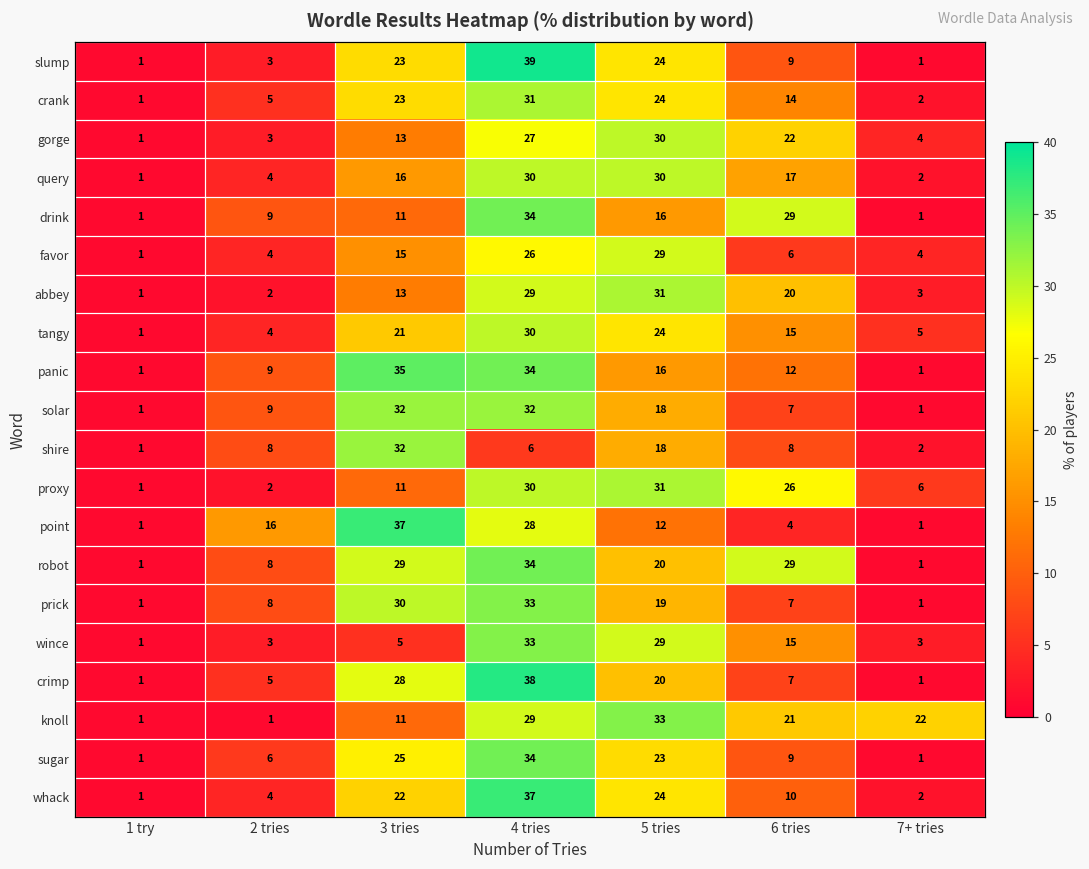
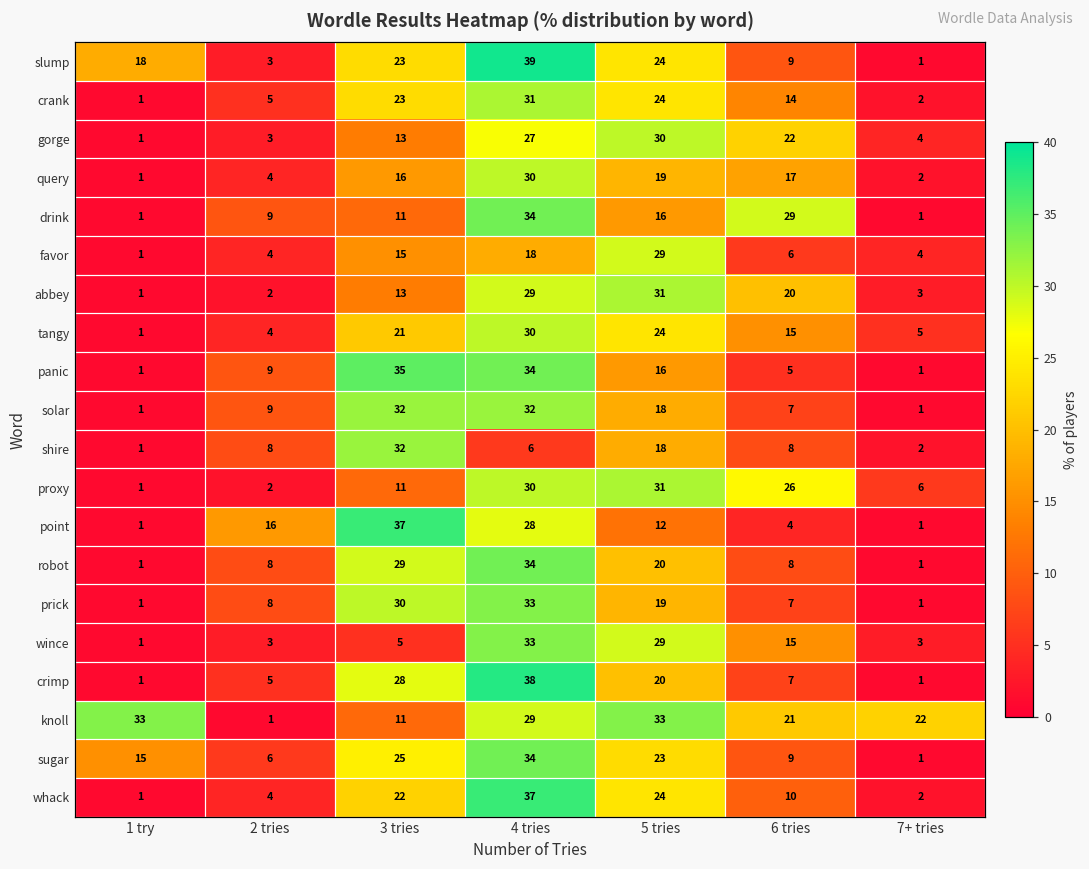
  {
    "slump": {
-     "1 try": 1,
+     "1 try": 18,
      "2 tries": 3,
      "3 tries": 23,
      "4 tries": 39,
      "5 tries": 24,
      "6 tries": 9,
      "7+ tries": 1
    },
    "crank": {
      "1 try": 1,
      "2 tries": 5,
      "3 tries": 23,
      "4 tries": 31,
      "5 tries": 24,
      "6 tries": 14,
      "7+ tries": 2
    },
    "gorge": {
      "1 try": 1,
      "2 tries": 3,
      "3 tries": 13,
      "4 tries": 27,
      "5 tries": 30,
      "6 tries": 22,
      "7+ tries": 4
    },
    "query": {
      "1 try": 1,
      "2 tries": 4,
      "3 tries": 16,
      "4 tries": 30,
-     "5 tries": 30,
+     "5 tries": 19,
      "6 tries": 17,
      "7+ tries": 2
    },
    "drink": {
      "1 try": 1,
      "2 tries": 9,
      "3 tries": 11,
      "4 tries": 34,
      "5 tries": 16,
      "6 tries": 29,
      "7+ tries": 1
    },
    "favor": {
      "1 try": 1,
      "2 tries": 4,
      "3 tries": 15,
-     "4 tries": 26,
+     "4 tries": 18,
      "5 tries": 29,
      "6 tries": 6,
      "7+ tries": 4
    },
    "abbey": {
      "1 try": 1,
      "2 tries": 2,
      "3 tries": 13,
      "4 tries": 29,
      "5 tries": 31,
      "6 tries": 20,
      "7+ tries": 3
    },
    "tangy": {
      "1 try": 1,
      "2 tries": 4,
      "3 tries": 21,
      "4 tries": 30,
      "5 tries": 24,
      "6 tries": 15,
      "7+ tries": 5
    },
    "panic": {
      "1 try": 1,
      "2 tries": 9,
      "3 tries": 35,
      "4 tries": 34,
      "5 tries": 16,
-     "6 tries": 12,
+     "6 tries": 5,
      "7+ tries": 1
    },
    "solar": {
      "1 try": 1,
      "2 tries": 9,
      "3 tries": 32,
      "4 tries": 32,
      "5 tries": 18,
      "6 tries": 7,
      "7+ tries": 1
    },
    "shire": {
      "1 try": 1,
      "2 tries": 8,
      "3 tries": 32,
      "4 tries": 6,
      "5 tries": 18,
      "6 tries": 8,
      "7+ tries": 2
    },
    "proxy": {
      "1 try": 1,
      "2 tries": 2,
      "3 tries": 11,
      "4 tries": 30,
      "5 tries": 31,
      "6 tries": 26,
      "7+ tries": 6
    },
    "point": {
      "1 try": 1,
      "2 tries": 16,
      "3 tries": 37,
      "4 tries": 28,
      "5 tries": 12,
      "6 tries": 4,
      "7+ tries": 1
    },
    "robot": {
      "1 try": 1,
      "2 tries": 8,
      "3 tries": 29,
      "4 tries": 34,
      "5 tries": 20,
-     "6 tries": 29,
+     "6 tries": 8,
      "7+ tries": 1
    },
    "prick": {
      "1 try": 1,
      "2 tries": 8,
      "3 tries": 30,
      "4 tries": 33,
      "5 tries": 19,
      "6 tries": 7,
      "7+ tries": 1
    },
    "wince": {
      "1 try": 1,
      "2 tries": 3,
      "3 tries": 5,
      "4 tries": 33,
      "5 tries": 29,
      "6 tries": 15,
      "7+ tries": 3
    },
    "crimp": {
      "1 try": 1,
      "2 tries": 5,
      "3 tries": 28,
      "4 tries": 38,
      "5 tries": 20,
      "6 tries": 7,
      "7+ tries": 1
    },
    "knoll": {
-     "1 try": 1,
+     "1 try": 33,
      "2 tries": 1,
      "3 tries": 11,
      "4 tries": 29,
      "5 tries": 33,
      "6 tries": 21,
      "7+ tries": 22
    },
    "sugar": {
-     "1 try": 1,
+     "1 try": 15,
      "2 tries": 6,
      "3 tries": 25,
      "4 tries": 34,
      "5 tries": 23,
      "6 tries": 9,
      "7+ tries": 1
    },
    "whack": {
      "1 try": 1,
      "2 tries": 4,
      "3 tries": 22,
      "4 tries": 37,
      "5 tries": 24,
      "6 tries": 10,
      "7+ tries": 2
    }
  }
